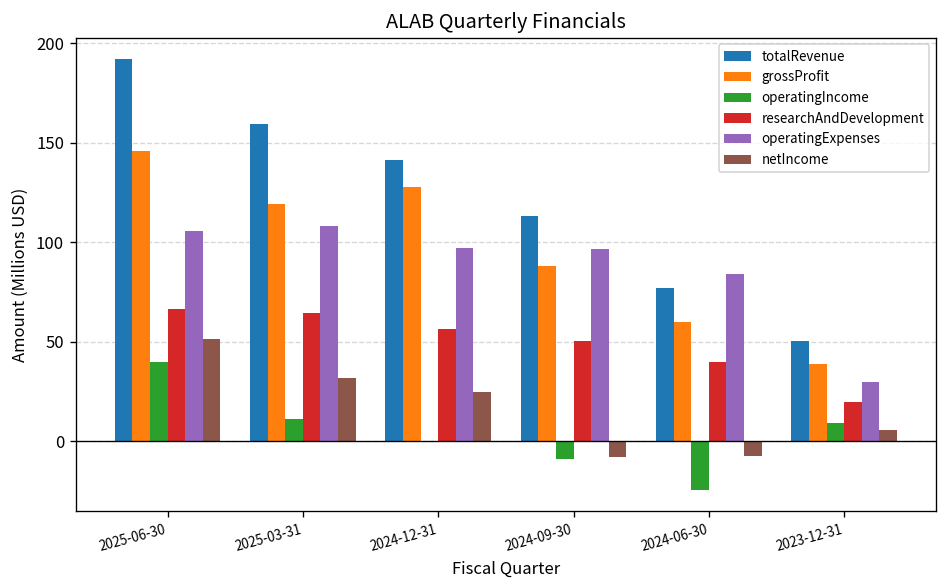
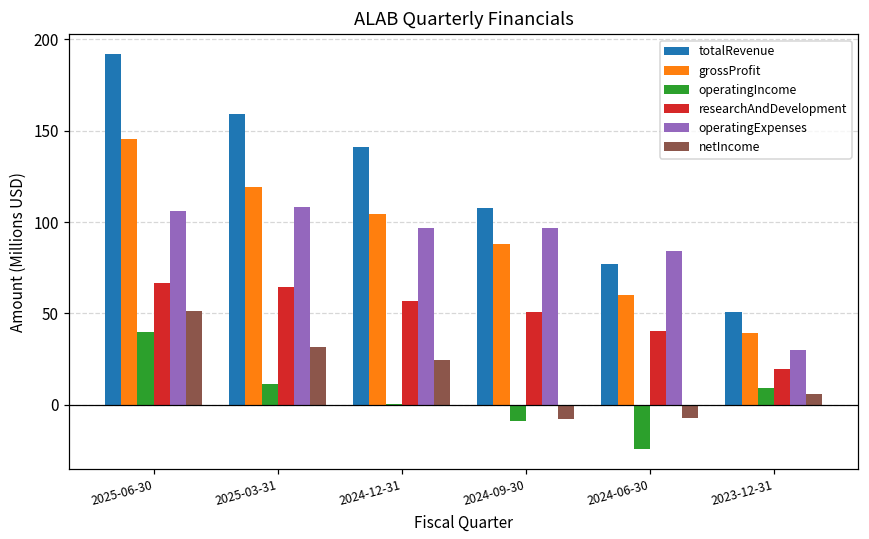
  {
    "totalRevenue": {
      "2025-06-30": 192,
      "2025-03-31": 159,
      "2024-12-31": 141,
-     "2024-09-30": 113,
+     "2024-09-30": 107,
      "2024-06-30": 77,
      "2023-12-31": 51
    },
    "grossProfit": {
      "2025-06-30": 146,
      "2025-03-31": 119,
-     "2024-12-31": 128,
+     "2024-12-31": 104,
      "2024-09-30": 88,
      "2024-06-30": 60,
      "2023-12-31": 39
    },
    "operatingIncome": {
      "2025-06-30": 40,
      "2025-03-31": 11,
      "2024-09-30": -9,
      "2024-06-30": -24,
      "2023-12-31": 9
    },
    "researchAndDevelopment": {
      "2025-06-30": 67,
      "2025-03-31": 65,
      "2024-12-31": 57,
      "2024-09-30": 51,
      "2024-06-30": 40,
      "2023-12-31": 20
    },
    "operatingExpenses": {
      "2025-06-30": 106,
      "2025-03-31": 108,
      "2024-12-31": 97,
      "2024-09-30": 97,
      "2024-06-30": 84,
      "2023-12-31": 30
    },
    "netIncome": {
      "2025-06-30": 51,
      "2025-03-31": 32,
      "2024-12-31": 25,
      "2024-09-30": -8,
      "2024-06-30": -8,
      "2023-12-31": 6
    }
  }
